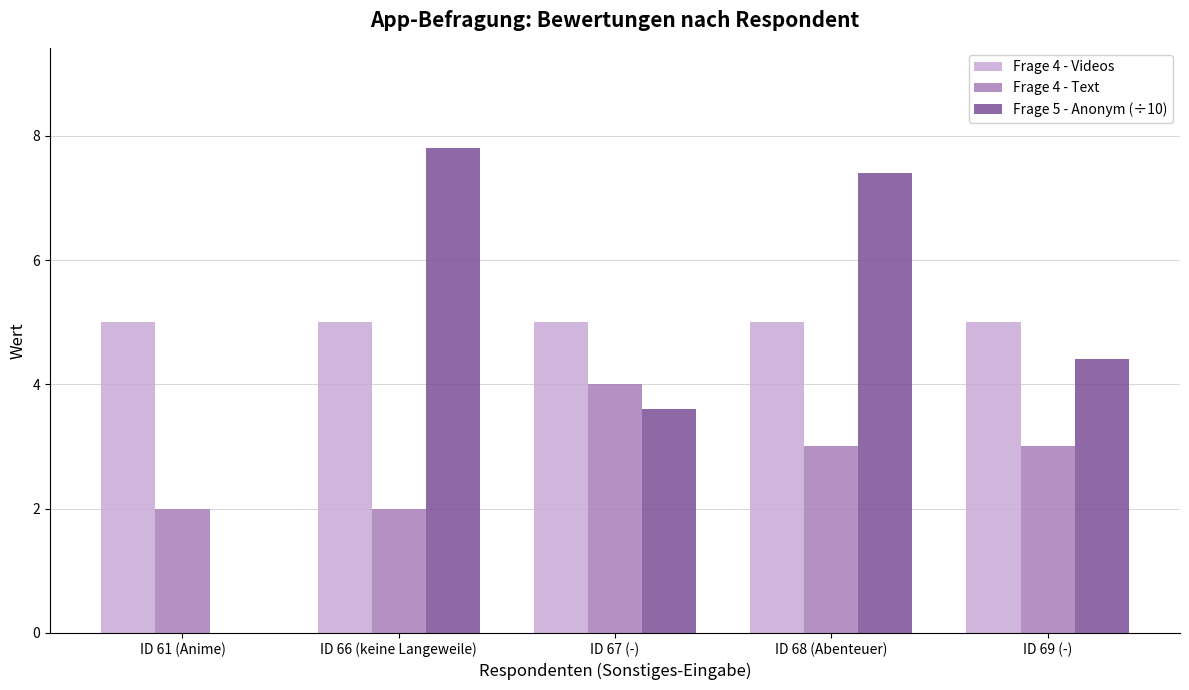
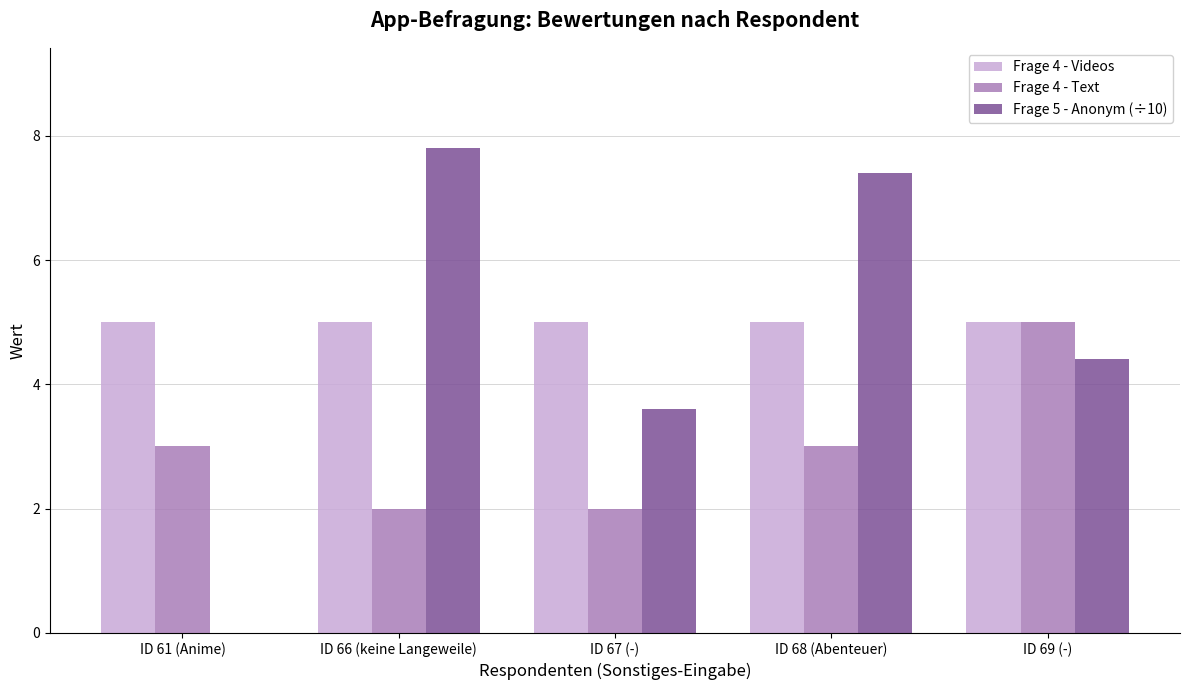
  {
    "Frage 4 - Videos": {
      "ID 61 (Anime)": 5,
      "ID 66 (keine Langeweile)": 5,
      "ID 67 (-)": 5,
      "ID 68 (Abenteuer)": 5,
      "ID 69 (-)": 5
    },
    "Frage 4 - Text": {
-     "ID 61 (Anime)": 2,
+     "ID 61 (Anime)": 3,
      "ID 66 (keine Langeweile)": 2,
-     "ID 67 (-)": 4,
+     "ID 67 (-)": 2,
      "ID 68 (Abenteuer)": 3,
-     "ID 69 (-)": 3
+     "ID 69 (-)": 5
    },
    "Frage 5 - Anonym (÷10)": {
      "ID 61 (Anime)": 0,
      "ID 66 (keine Langeweile)": 7.8,
      "ID 67 (-)": 3.6,
      "ID 68 (Abenteuer)": 7.4,
      "ID 69 (-)": 4.4
    }
  }
